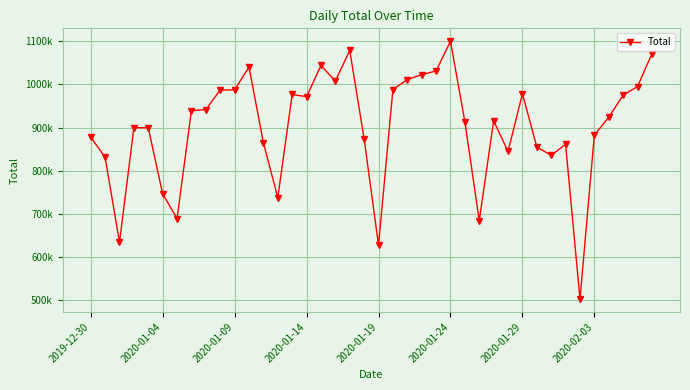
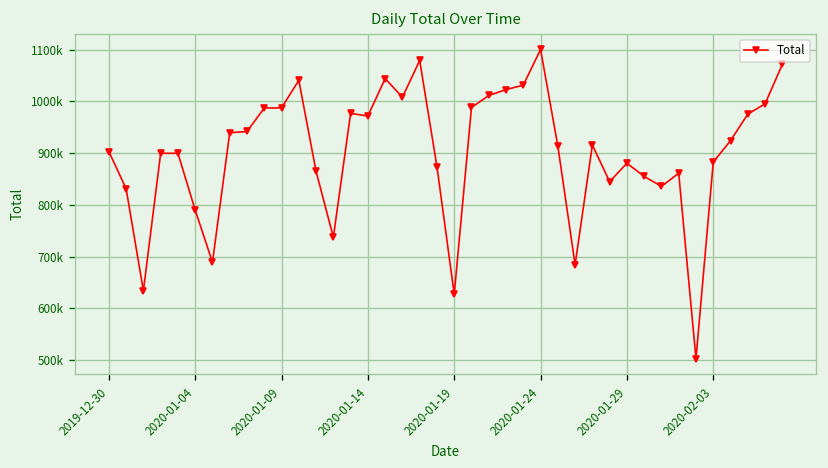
  {
-   "2019-12-30": 880000,
-   "2020-01-04": 750000,
+   "2019-12-30": 900000,
+   "2020-01-04": 790000,
    "2020-01-09": 990000,
    "2020-01-14": 970000,
    "2020-01-19": 630000,
    "2020-01-24": 1100000,
-   "2020-01-29": 980000,
+   "2020-01-29": 880000,
    "2020-02-03": 880000
  }
